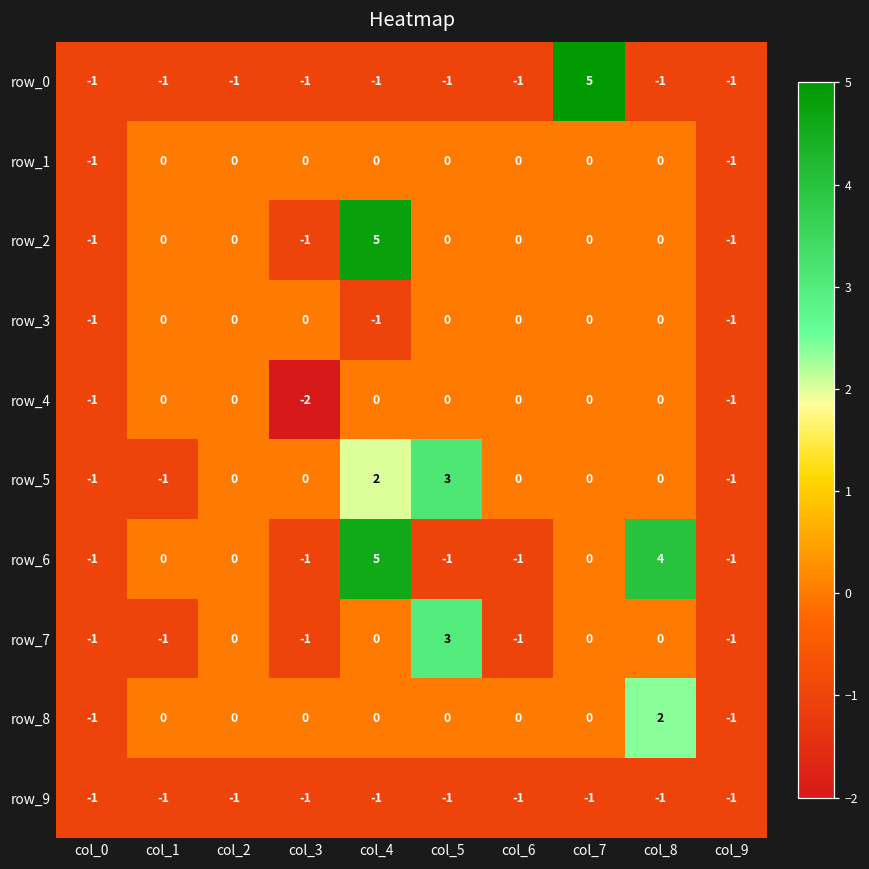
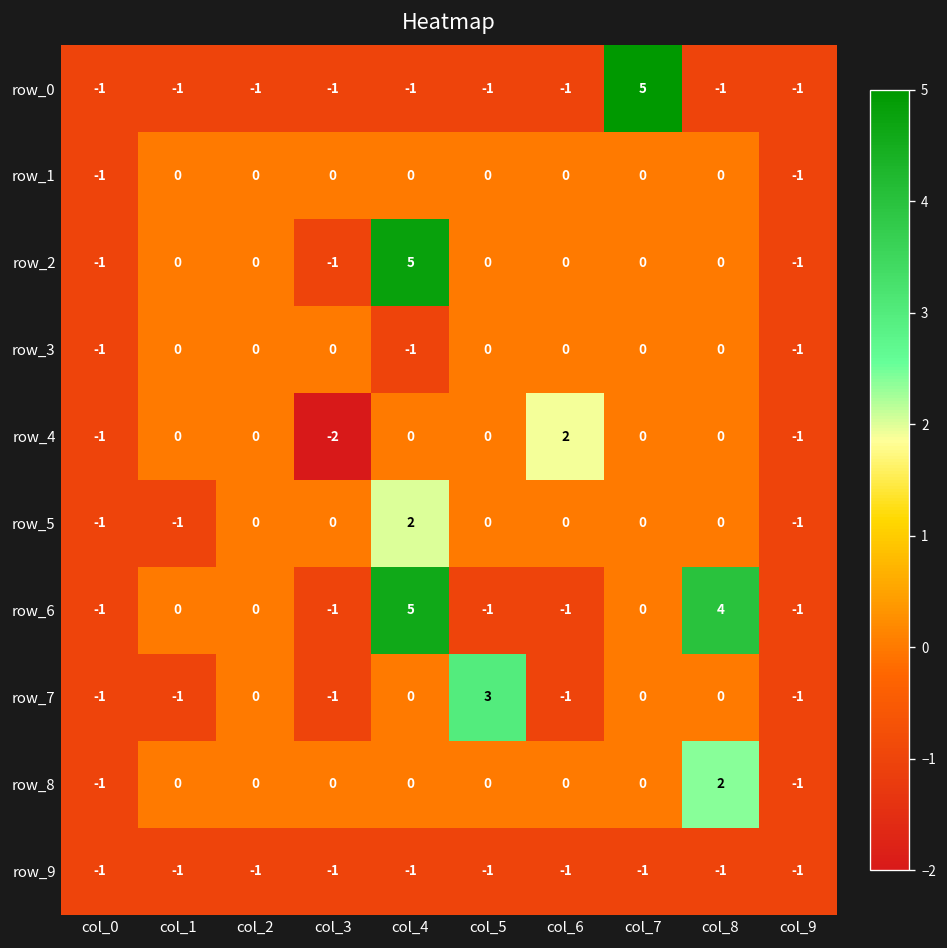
  {
    "row_0": {
      "col_0": -1,
      "col_1": -1,
      "col_2": -1,
      "col_3": -1,
      "col_4": -1,
      "col_5": -1,
      "col_6": -1,
      "col_7": 5,
      "col_8": -1,
      "col_9": -1
    },
    "row_1": {
      "col_0": -1,
      "col_1": 0,
      "col_2": 0,
      "col_3": 0,
      "col_4": 0,
      "col_5": 0,
      "col_6": 0,
      "col_7": 0,
      "col_8": 0,
      "col_9": -1
    },
    "row_2": {
      "col_0": -1,
      "col_1": 0,
      "col_2": 0,
      "col_3": -1,
      "col_4": 5,
      "col_5": 0,
      "col_6": 0,
      "col_7": 0,
      "col_8": 0,
      "col_9": -1
    },
    "row_3": {
      "col_0": -1,
      "col_1": 0,
      "col_2": 0,
      "col_3": 0,
      "col_4": -1,
      "col_5": 0,
      "col_6": 0,
      "col_7": 0,
      "col_8": 0,
      "col_9": -1
    },
    "row_4": {
      "col_0": -1,
      "col_1": 0,
      "col_2": 0,
      "col_3": -2,
      "col_4": 0,
      "col_5": 0,
-     "col_6": 0,
+     "col_6": 2,
      "col_7": 0,
      "col_8": 0,
      "col_9": -1
    },
    "row_5": {
      "col_0": -1,
      "col_1": -1,
      "col_2": 0,
      "col_3": 0,
      "col_4": 2,
-     "col_5": 3,
+     "col_5": 0,
      "col_6": 0,
      "col_7": 0,
      "col_8": 0,
      "col_9": -1
    },
    "row_6": {
      "col_0": -1,
      "col_1": 0,
      "col_2": 0,
      "col_3": -1,
      "col_4": 5,
      "col_5": -1,
      "col_6": -1,
      "col_7": 0,
      "col_8": 4,
      "col_9": -1
    },
    "row_7": {
      "col_0": -1,
      "col_1": -1,
      "col_2": 0,
      "col_3": -1,
      "col_4": 0,
      "col_5": 3,
      "col_6": -1,
      "col_7": 0,
      "col_8": 0,
      "col_9": -1
    },
    "row_8": {
      "col_0": -1,
      "col_1": 0,
      "col_2": 0,
      "col_3": 0,
      "col_4": 0,
      "col_5": 0,
      "col_6": 0,
      "col_7": 0,
      "col_8": 2,
      "col_9": -1
    },
    "row_9": {
      "col_0": -1,
      "col_1": -1,
      "col_2": -1,
      "col_3": -1,
      "col_4": -1,
      "col_5": -1,
      "col_6": -1,
      "col_7": -1,
      "col_8": -1,
      "col_9": -1
    }
  }
